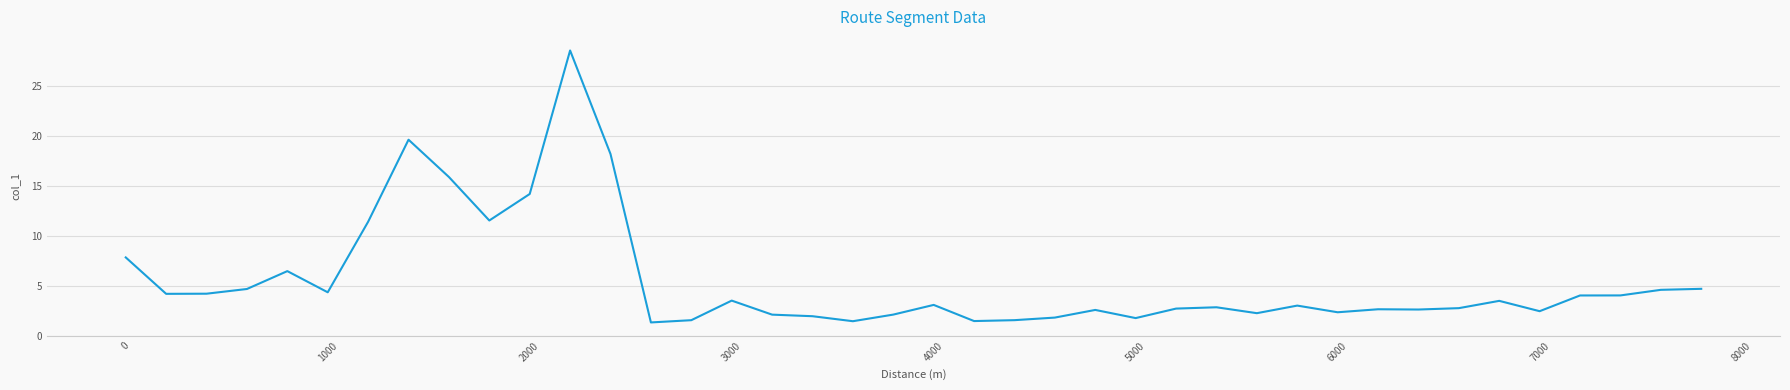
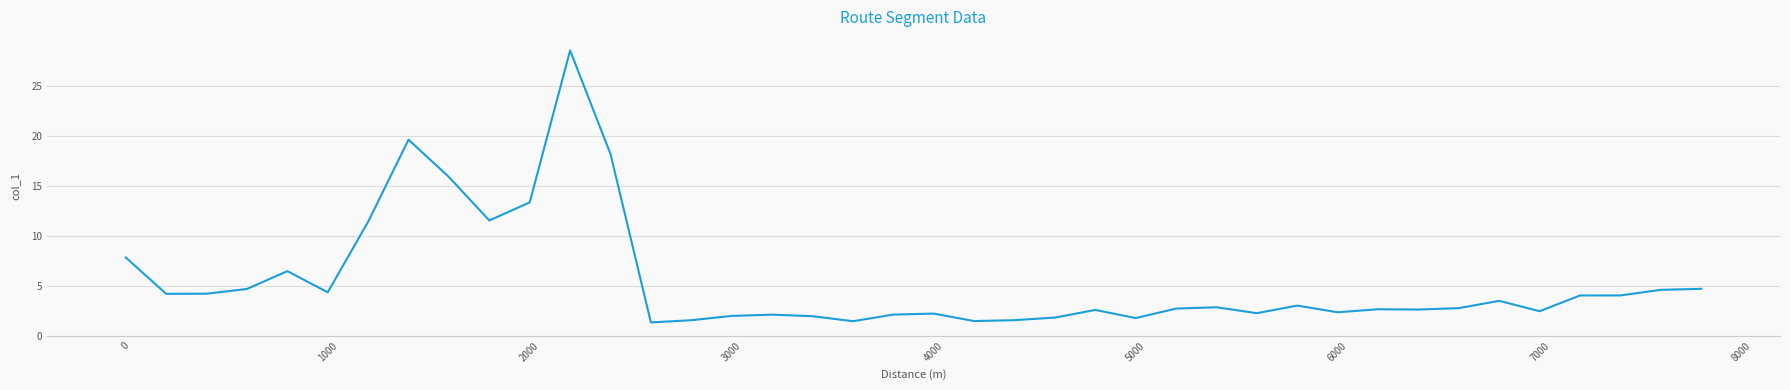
  {
    "0": 8,
    "1000": 4,
-   "2000": 14,
-   "3000": 4,
-   "4000": 3,
+   "2000": 13,
+   "3000": 2,
+   "4000": 2,
    "5000": 2,
    "6000": 2,
    "7000": 2
  }
